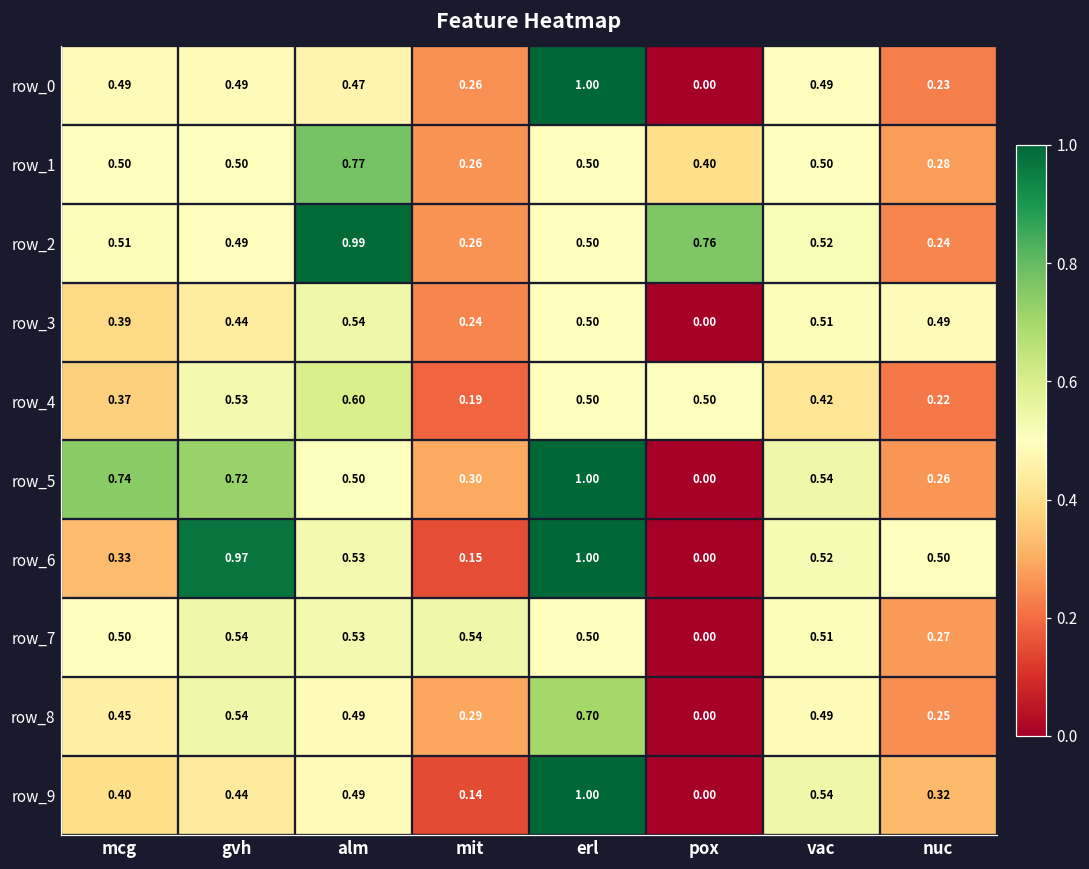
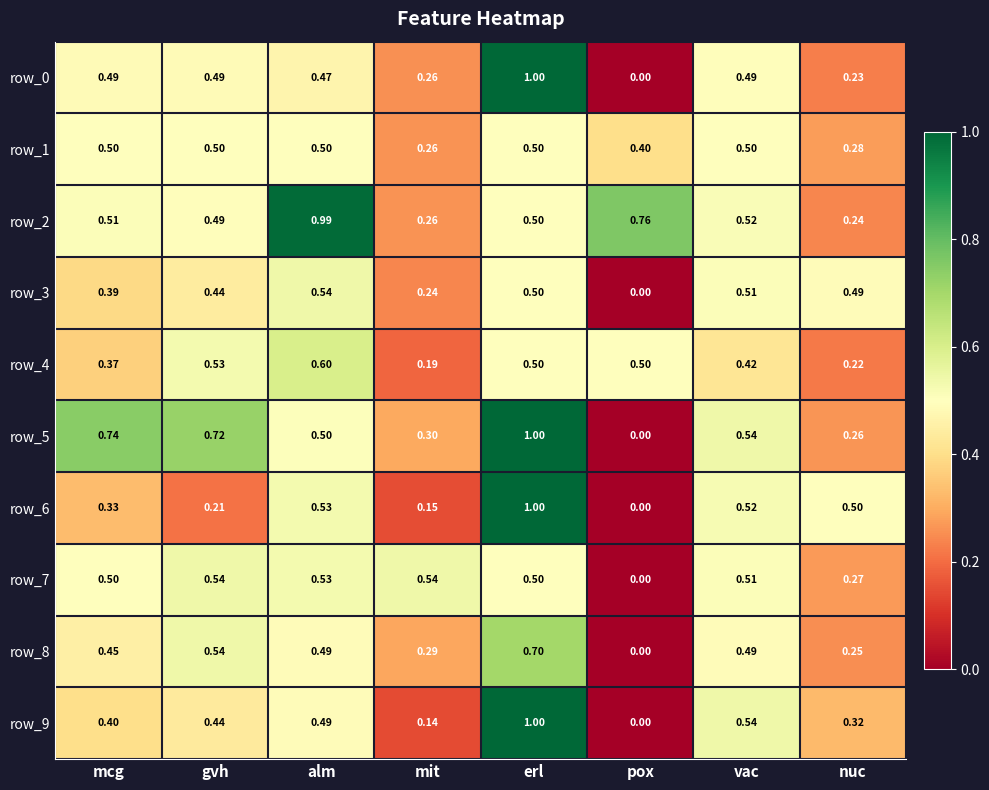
  {
    "row_0": {
      "mcg": 0.49,
      "gvh": 0.49,
      "alm": 0.47,
      "mit": 0.26,
      "erl": 1.00,
      "pox": 0.00,
      "vac": 0.49,
      "nuc": 0.23
    },
    "row_1": {
      "mcg": 0.50,
      "gvh": 0.50,
-     "alm": 0.77,
+     "alm": 0.50,
      "mit": 0.26,
      "erl": 0.50,
      "pox": 0.40,
      "vac": 0.50,
      "nuc": 0.28
    },
    "row_2": {
      "mcg": 0.51,
      "gvh": 0.49,
      "alm": 0.99,
      "mit": 0.26,
      "erl": 0.50,
      "pox": 0.76,
      "vac": 0.52,
      "nuc": 0.24
    },
    "row_3": {
      "mcg": 0.39,
      "gvh": 0.44,
      "alm": 0.54,
      "mit": 0.24,
      "erl": 0.50,
      "pox": 0.00,
      "vac": 0.51,
      "nuc": 0.49
    },
    "row_4": {
      "mcg": 0.37,
      "gvh": 0.53,
      "alm": 0.60,
      "mit": 0.19,
      "erl": 0.50,
      "pox": 0.50,
      "vac": 0.42,
      "nuc": 0.22
    },
    "row_5": {
      "mcg": 0.74,
      "gvh": 0.72,
      "alm": 0.50,
      "mit": 0.30,
      "erl": 1.00,
      "pox": 0.00,
      "vac": 0.54,
      "nuc": 0.26
    },
    "row_6": {
      "mcg": 0.33,
-     "gvh": 0.97,
+     "gvh": 0.21,
      "alm": 0.53,
      "mit": 0.15,
      "erl": 1.00,
      "pox": 0.00,
      "vac": 0.52,
      "nuc": 0.50
    },
    "row_7": {
      "mcg": 0.50,
      "gvh": 0.54,
      "alm": 0.53,
      "mit": 0.54,
      "erl": 0.50,
      "pox": 0.00,
      "vac": 0.51,
      "nuc": 0.27
    },
    "row_8": {
      "mcg": 0.45,
      "gvh": 0.54,
      "alm": 0.49,
      "mit": 0.29,
      "erl": 0.70,
      "pox": 0.00,
      "vac": 0.49,
      "nuc": 0.25
    },
    "row_9": {
      "mcg": 0.40,
      "gvh": 0.44,
      "alm": 0.49,
      "mit": 0.14,
      "erl": 1.00,
      "pox": 0.00,
      "vac": 0.54,
      "nuc": 0.32
    }
  }
